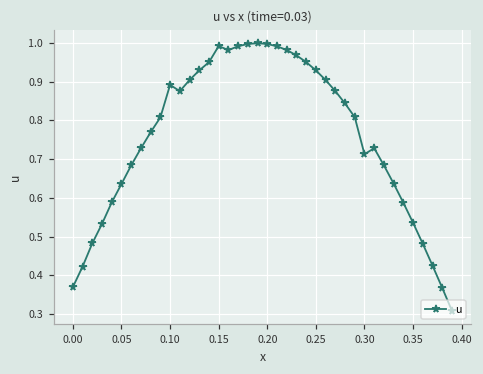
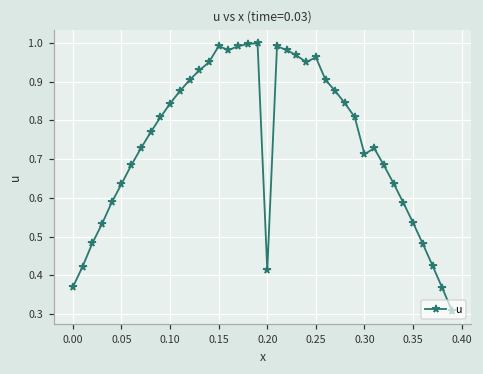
  {
    "0.00": 0.37,
    "0.05": 0.64,
-   "0.10": 0.89,
+   "0.10": 0.84,
    "0.15": 0.99,
-   "0.20": 1.00,
-   "0.25": 0.93,
+   "0.20": 0.41,
+   "0.25": 0.96,
    "0.30": 0.71,
    "0.35": 0.54
  }
